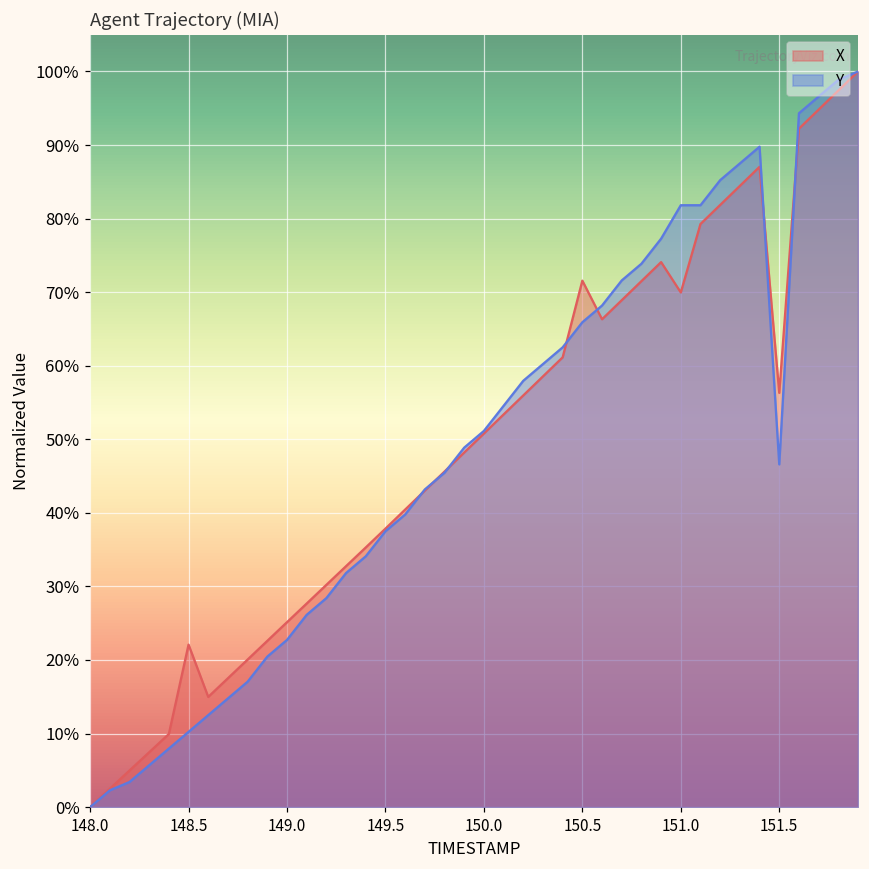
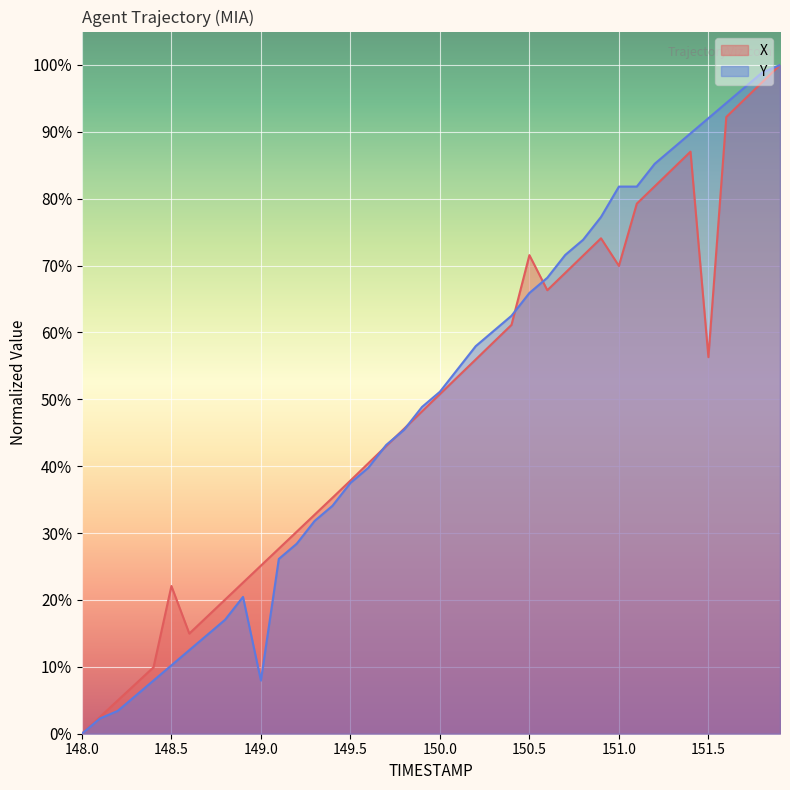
  {
    "X": {
      "148.5": "22%",
      "149.0": "25%",
      "150.5": "72%",
      "151.0": "70%",
      "151.5": "56%"
    },
    "Y": {
      "148.5": "10%",
-     "149.0": "23%",
+     "149.0": "8%",
      "150.5": "66%",
      "151.0": "82%",
-     "151.5": "47%"
+     "151.5": "92%"
    }
  }
